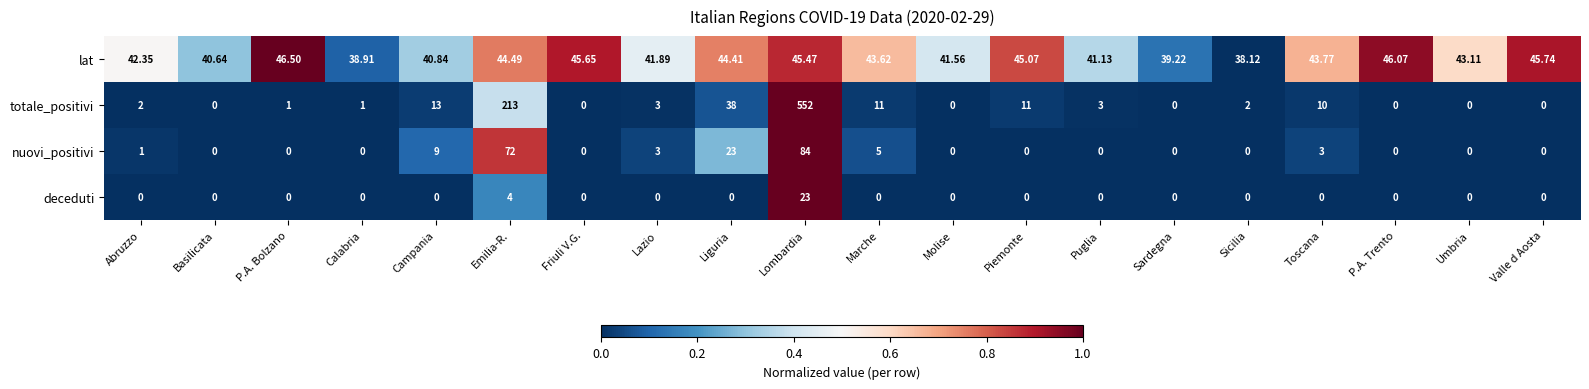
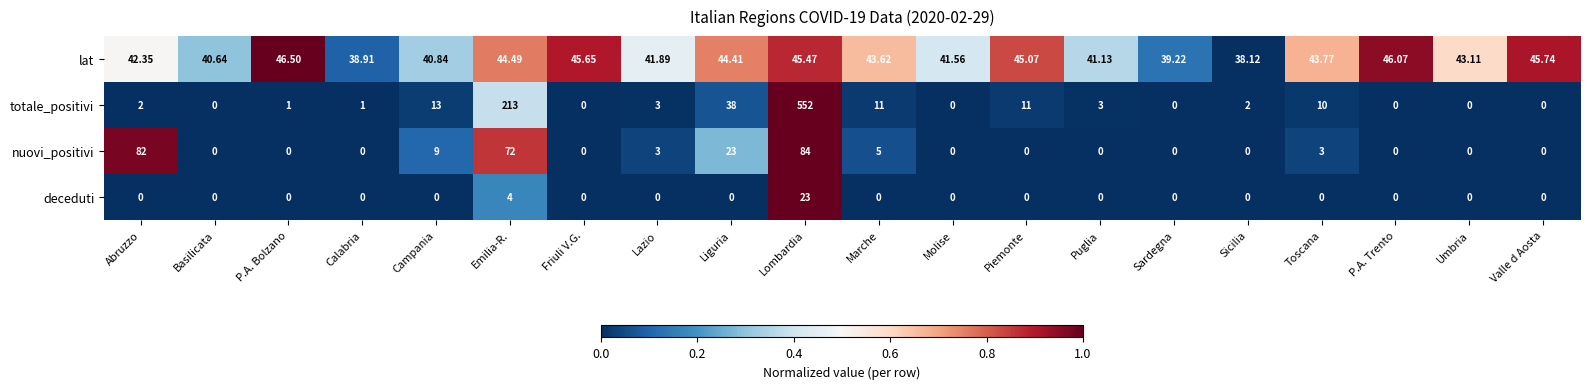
  {
    "lat": {
      "Abruzzo": 42.35,
      "Basilicata": 40.64,
      "P.A. Bolzano": 46.50,
      "Calabria": 38.91,
      "Campania": 40.84,
      "Emilia-R.": 44.49,
      "Friuli V.G.": 45.65,
      "Lazio": 41.89,
      "Liguria": 44.41,
      "Lombardia": 45.47,
      "Marche": 43.62,
      "Molise": 41.56,
      "Piemonte": 45.07,
      "Puglia": 41.13,
      "Sardegna": 39.22,
      "Sicilia": 38.12,
      "Toscana": 43.77,
      "P.A. Trento": 46.07,
      "Umbria": 43.11,
      "Valle d Aosta": 45.74
    },
    "totale_positivi": {
      "Abruzzo": 2,
      "Basilicata": 0,
      "P.A. Bolzano": 1,
      "Calabria": 1,
      "Campania": 13,
      "Emilia-R.": 213,
      "Friuli V.G.": 0,
      "Lazio": 3,
      "Liguria": 38,
      "Lombardia": 552,
      "Marche": 11,
      "Molise": 0,
      "Piemonte": 11,
      "Puglia": 3,
      "Sardegna": 0,
      "Sicilia": 2,
      "Toscana": 10,
      "P.A. Trento": 0,
      "Umbria": 0,
      "Valle d Aosta": 0
    },
    "nuovi_positivi": {
-     "Abruzzo": 1,
+     "Abruzzo": 82,
      "Basilicata": 0,
      "P.A. Bolzano": 0,
      "Calabria": 0,
      "Campania": 9,
      "Emilia-R.": 72,
      "Friuli V.G.": 0,
      "Lazio": 3,
      "Liguria": 23,
      "Lombardia": 84,
      "Marche": 5,
      "Molise": 0,
      "Piemonte": 0,
      "Puglia": 0,
      "Sardegna": 0,
      "Sicilia": 0,
      "Toscana": 3,
      "P.A. Trento": 0,
      "Umbria": 0,
      "Valle d Aosta": 0
    },
    "deceduti": {
      "Abruzzo": 0,
      "Basilicata": 0,
      "P.A. Bolzano": 0,
      "Calabria": 0,
      "Campania": 0,
      "Emilia-R.": 4,
      "Friuli V.G.": 0,
      "Lazio": 0,
      "Liguria": 0,
      "Lombardia": 23,
      "Marche": 0,
      "Molise": 0,
      "Piemonte": 0,
      "Puglia": 0,
      "Sardegna": 0,
      "Sicilia": 0,
      "Toscana": 0,
      "P.A. Trento": 0,
      "Umbria": 0,
      "Valle d Aosta": 0
    }
  }
